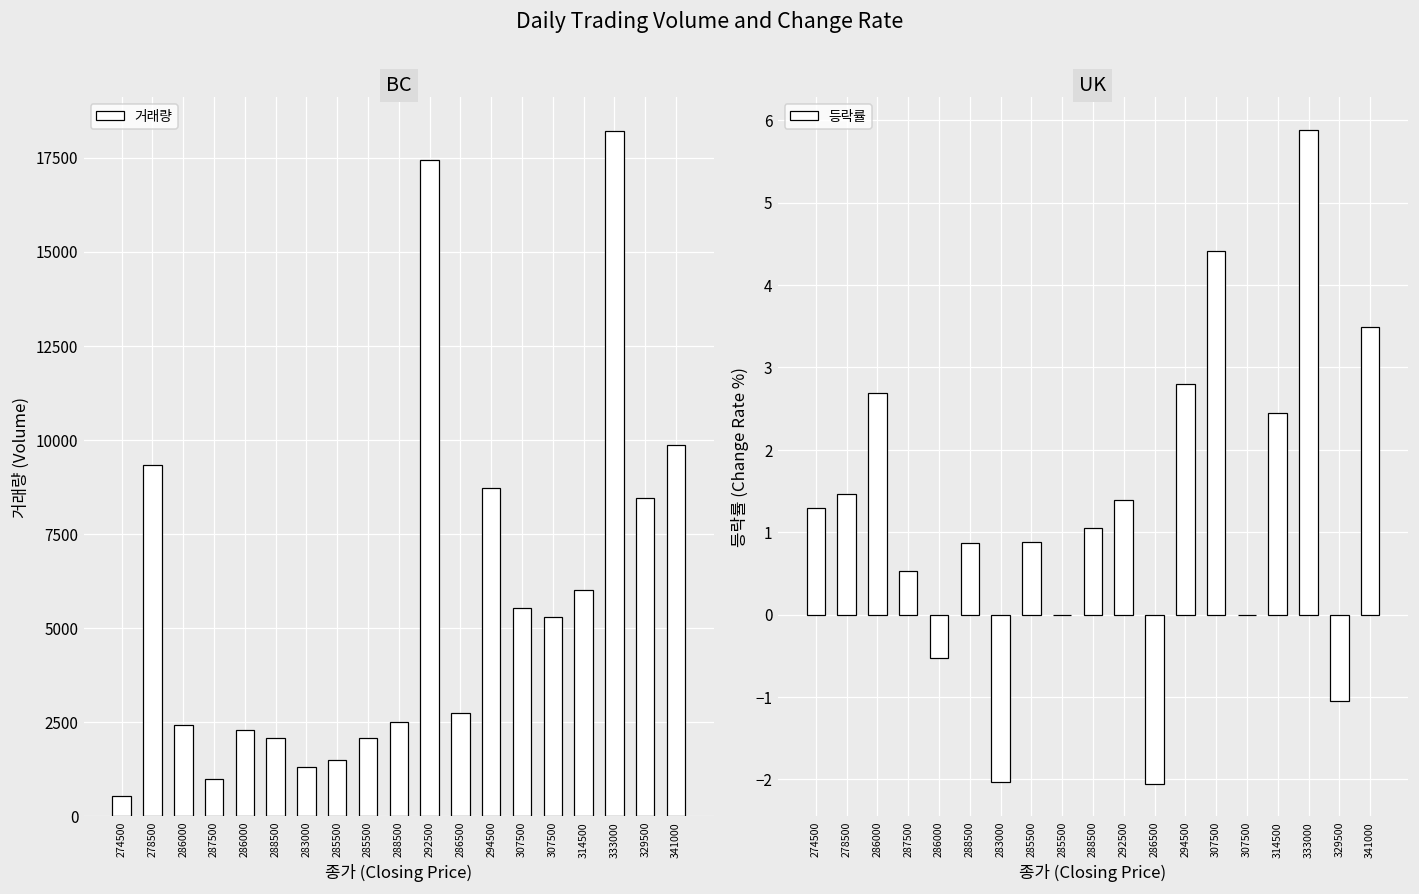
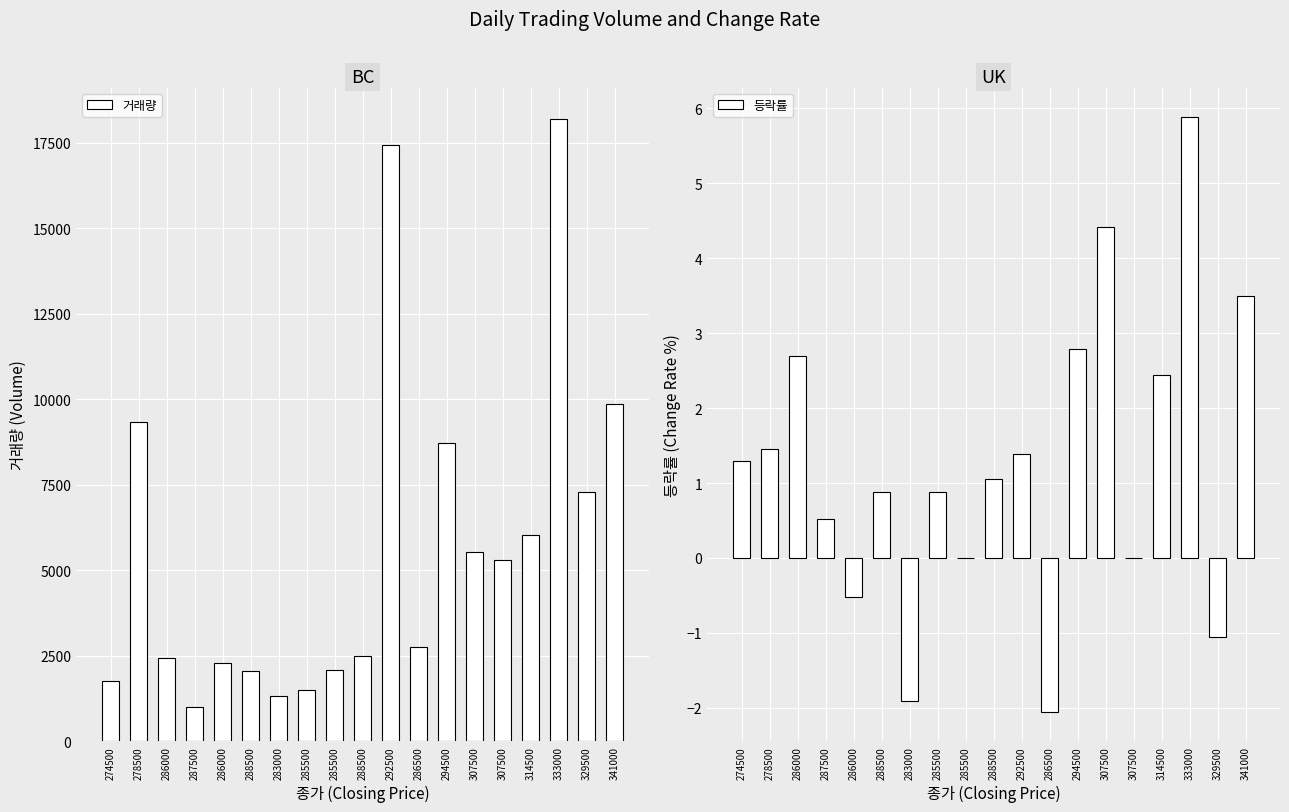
  {
    "BC": {
-     "274500": 600,
+     "274500": 1800,
      "278500": 9300,
      "287500": 1000,
      "283000": 1300,
      "292500": 17400,
      "286500": 2800,
      "294500": 8700,
      "314500": 6000,
      "333000": 18200,
-     "329500": 8500,
+     "329500": 7300,
      "341000": 9900
    },
    "UK": {
      "274500": 1.3,
      "278500": 1.5,
      "287500": 0.5,
-     "283000": -2.0,
+     "283000": -1.9,
      "292500": 1.4,
      "286500": -2.1,
      "294500": 2.8,
      "314500": 2.4,
      "333000": 5.9,
      "329500": -1.1,
      "341000": 3.5
    }
  }
